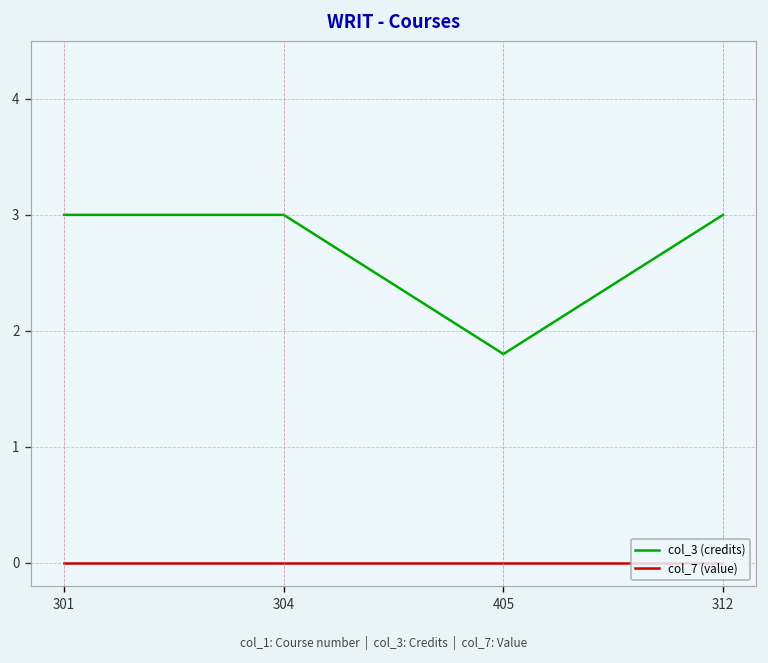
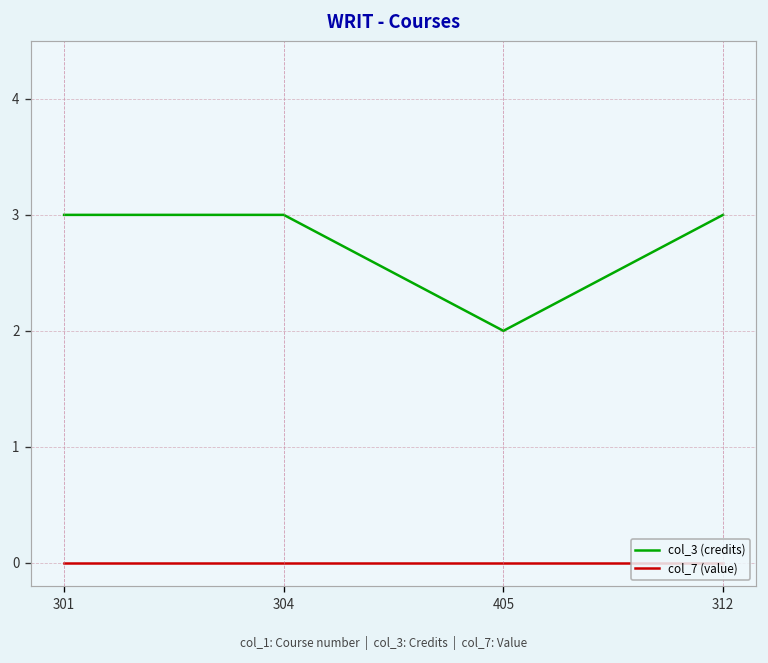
  {
    "col_3 (credits)": {
      "301": 3.0,
      "304": 3.0,
-     "405": 1.8,
+     "405": 2.0,
      "312": 3.0
    },
    "col_7 (value)": {
      "301": 0.0,
      "304": 0.0,
      "405": 0.0
    }
  }
